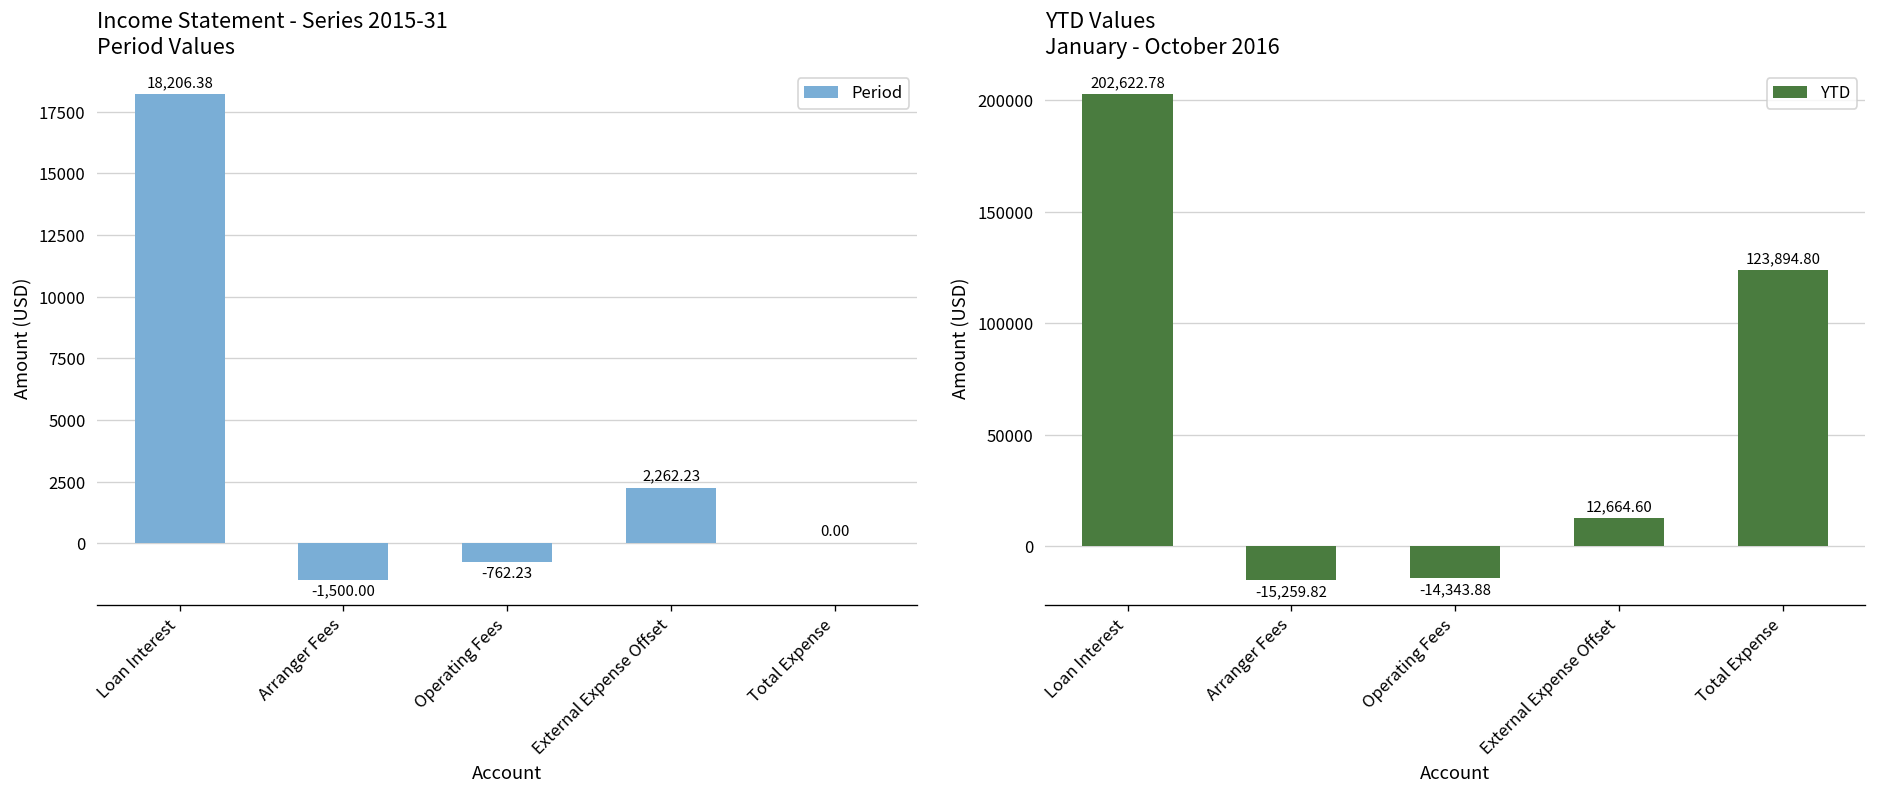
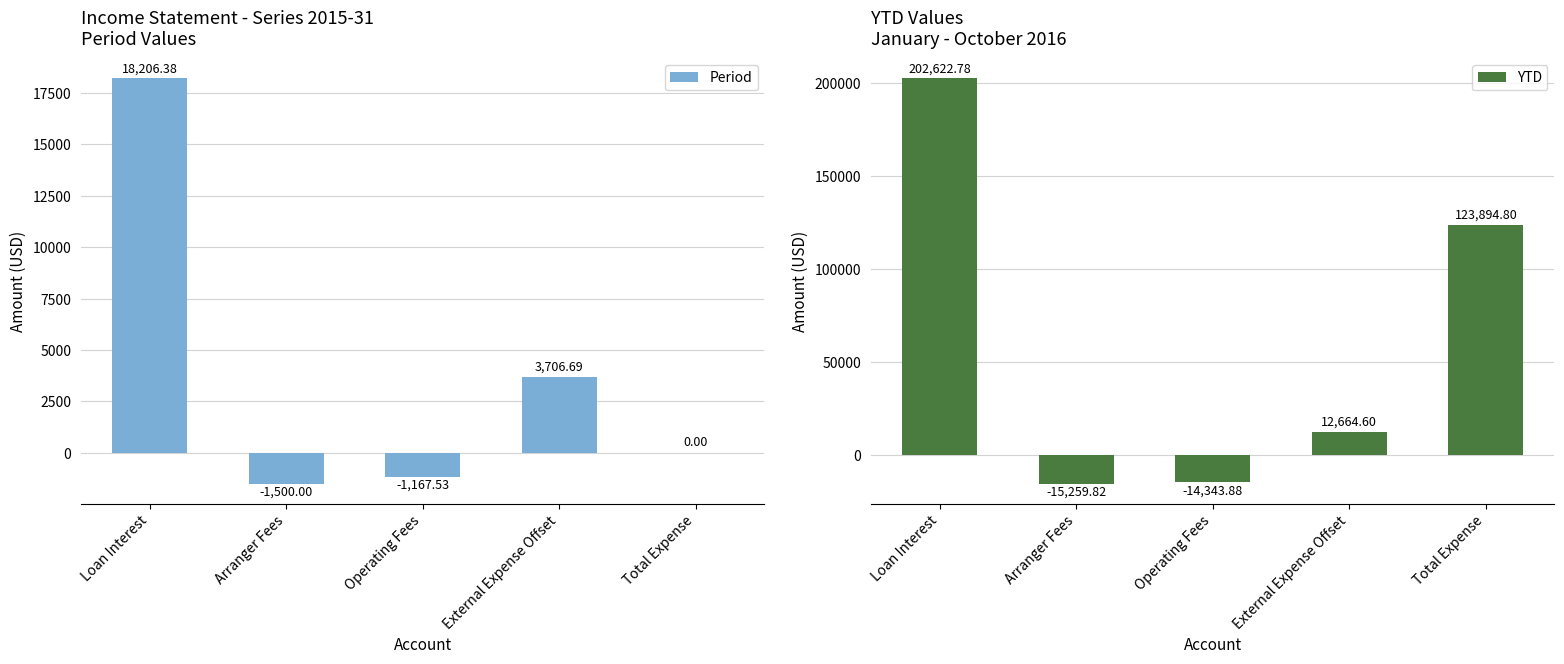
  {
    "Income Statement - Series 2015-31 Period Values": {
      "Loan Interest": "18,206.38",
      "Arranger Fees": "-1,500.00",
-     "Operating Fees": "-762.23",
-     "External Expense Offset": "2,262.23",
+     "Operating Fees": "-1,167.53",
+     "External Expense Offset": "3,706.69",
      "Total Expense": "0.00"
    },
    "YTD Values January - October 2016": {
      "Loan Interest": "202,622.78",
      "Arranger Fees": "-15,259.82",
      "Operating Fees": "-14,343.88",
      "External Expense Offset": "12,664.60",
      "Total Expense": "123,894.80"
    }
  }
